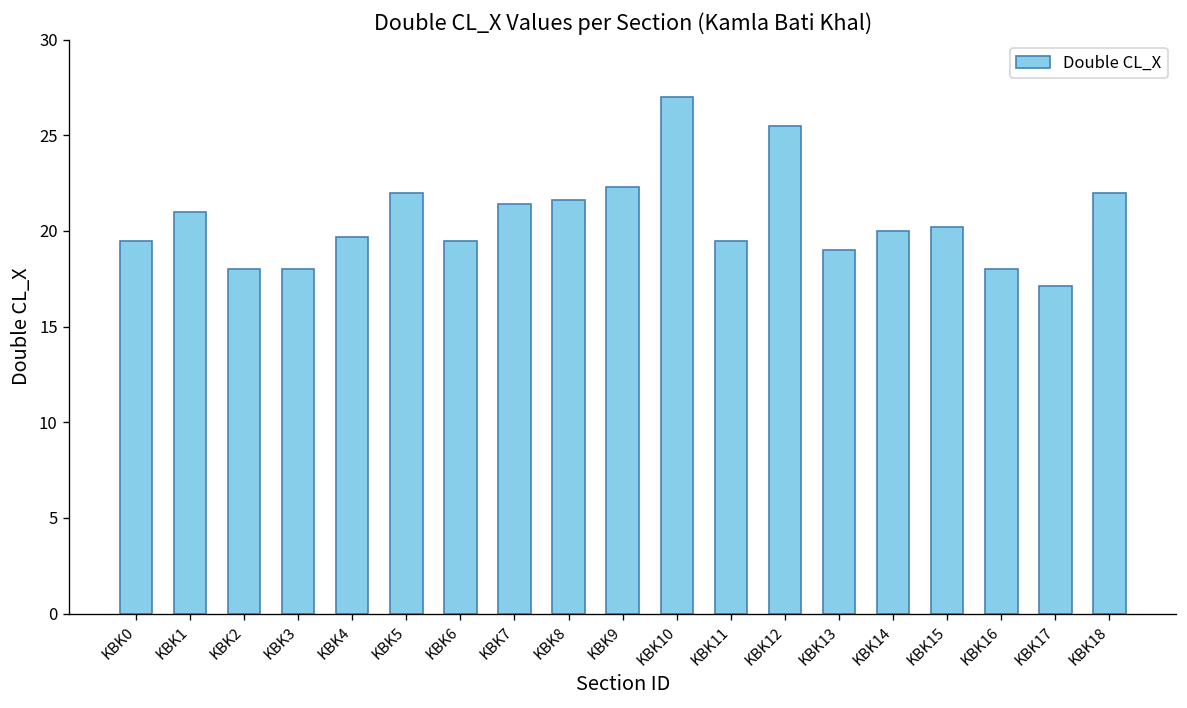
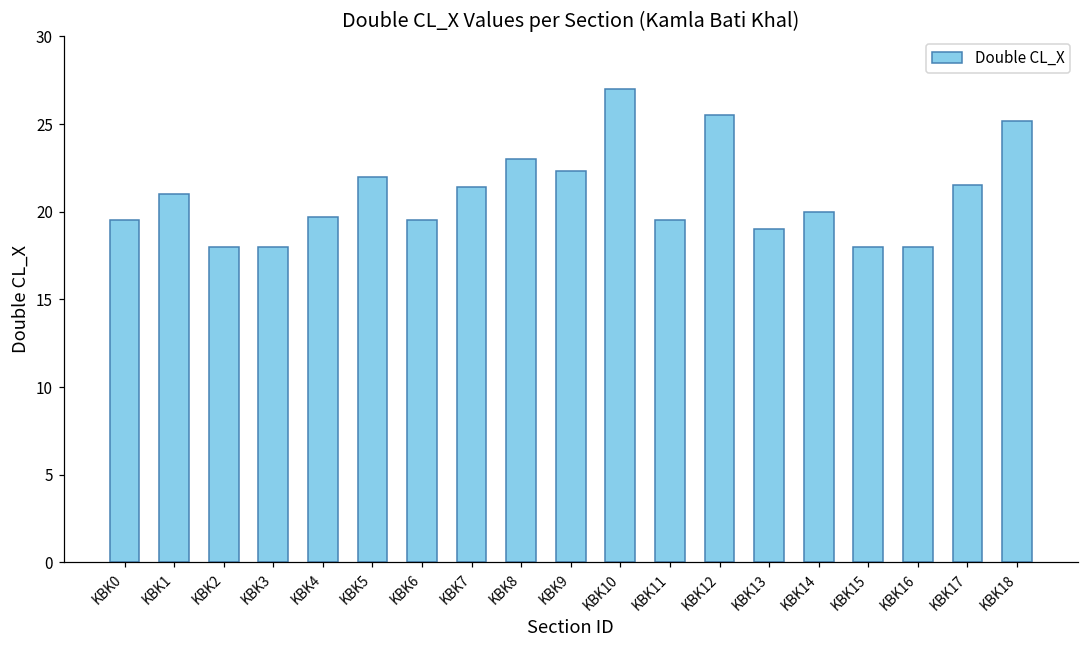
  {
    "KBK0": 19.5,
    "KBK1": 21.0,
    "KBK2": 18.0,
    "KBK3": 18.0,
    "KBK4": 19.7,
    "KBK5": 22.0,
    "KBK6": 19.5,
    "KBK7": 21.4,
-   "KBK8": 21.6,
+   "KBK8": 23.0,
    "KBK9": 22.3,
    "KBK10": 27.0,
    "KBK11": 19.5,
    "KBK12": 25.5,
    "KBK13": 19.0,
    "KBK14": 20.0,
-   "KBK15": 20.2,
+   "KBK15": 18.0,
    "KBK16": 18.0,
-   "KBK17": 17.1,
-   "KBK18": 22.0
+   "KBK17": 21.5,
+   "KBK18": 25.2
  }
